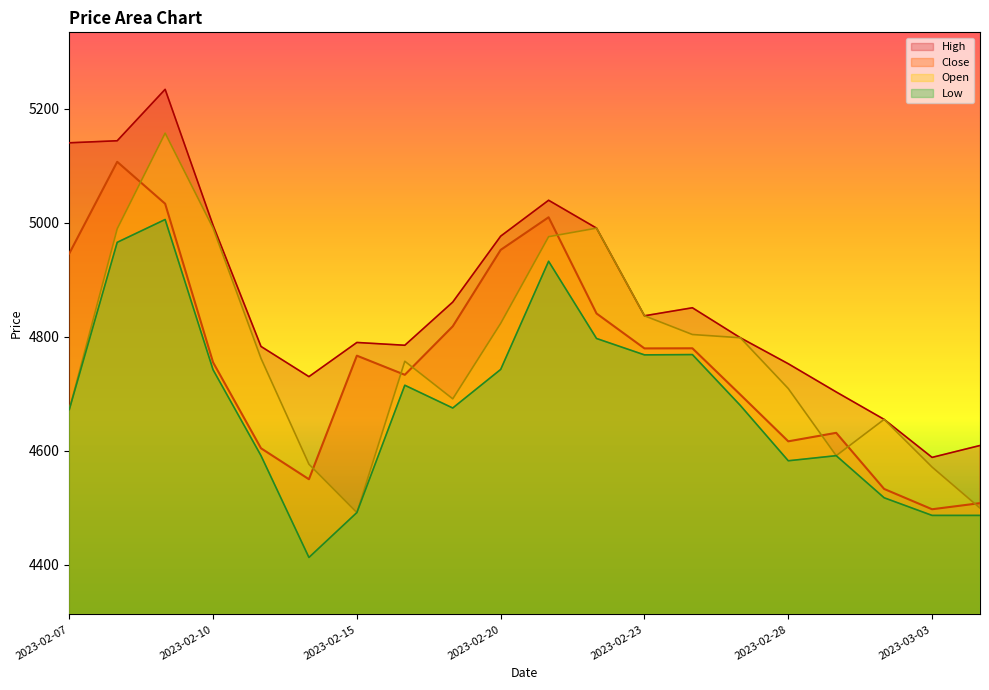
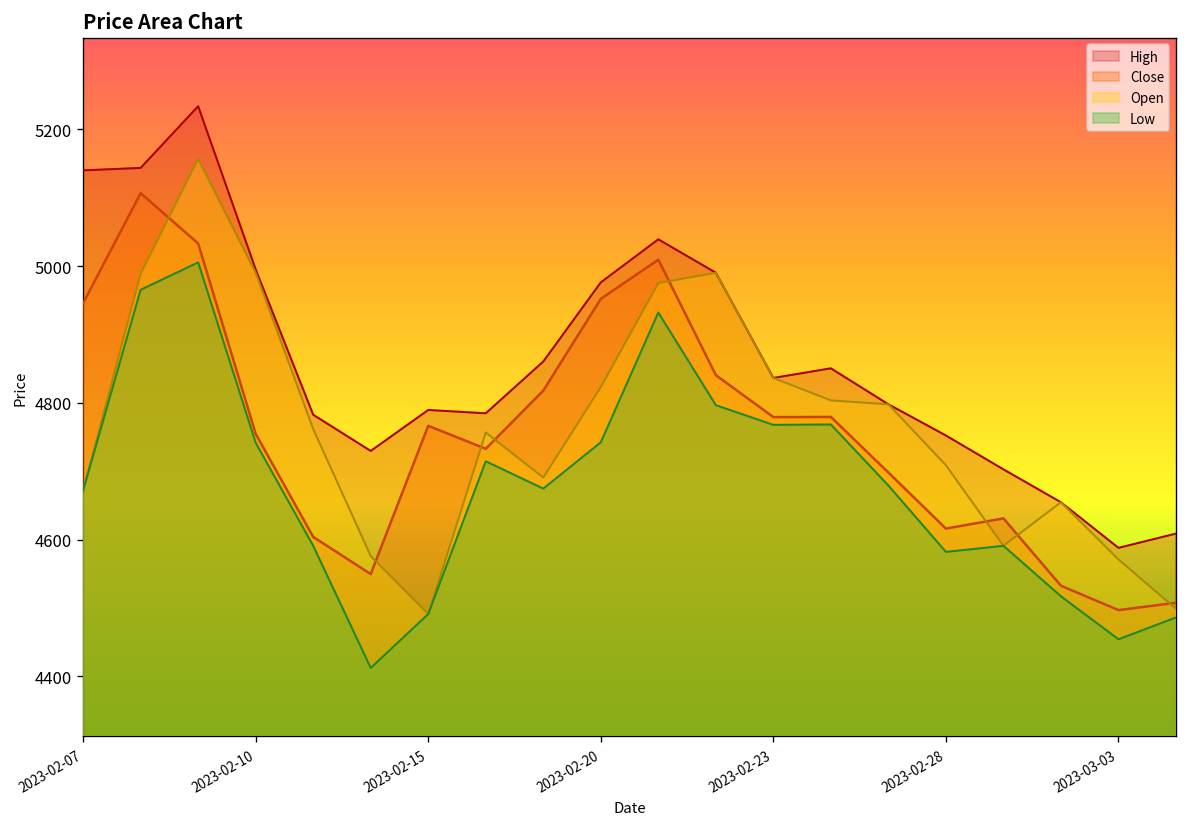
  {
    "Low": {
      "2023-02-10": 4740,
      "2023-02-20": 4740,
      "2023-02-23": 4770,
      "2023-02-28": 4580,
-     "2023-03-03": 4490
+     "2023-03-03": 4450
    }
  }
